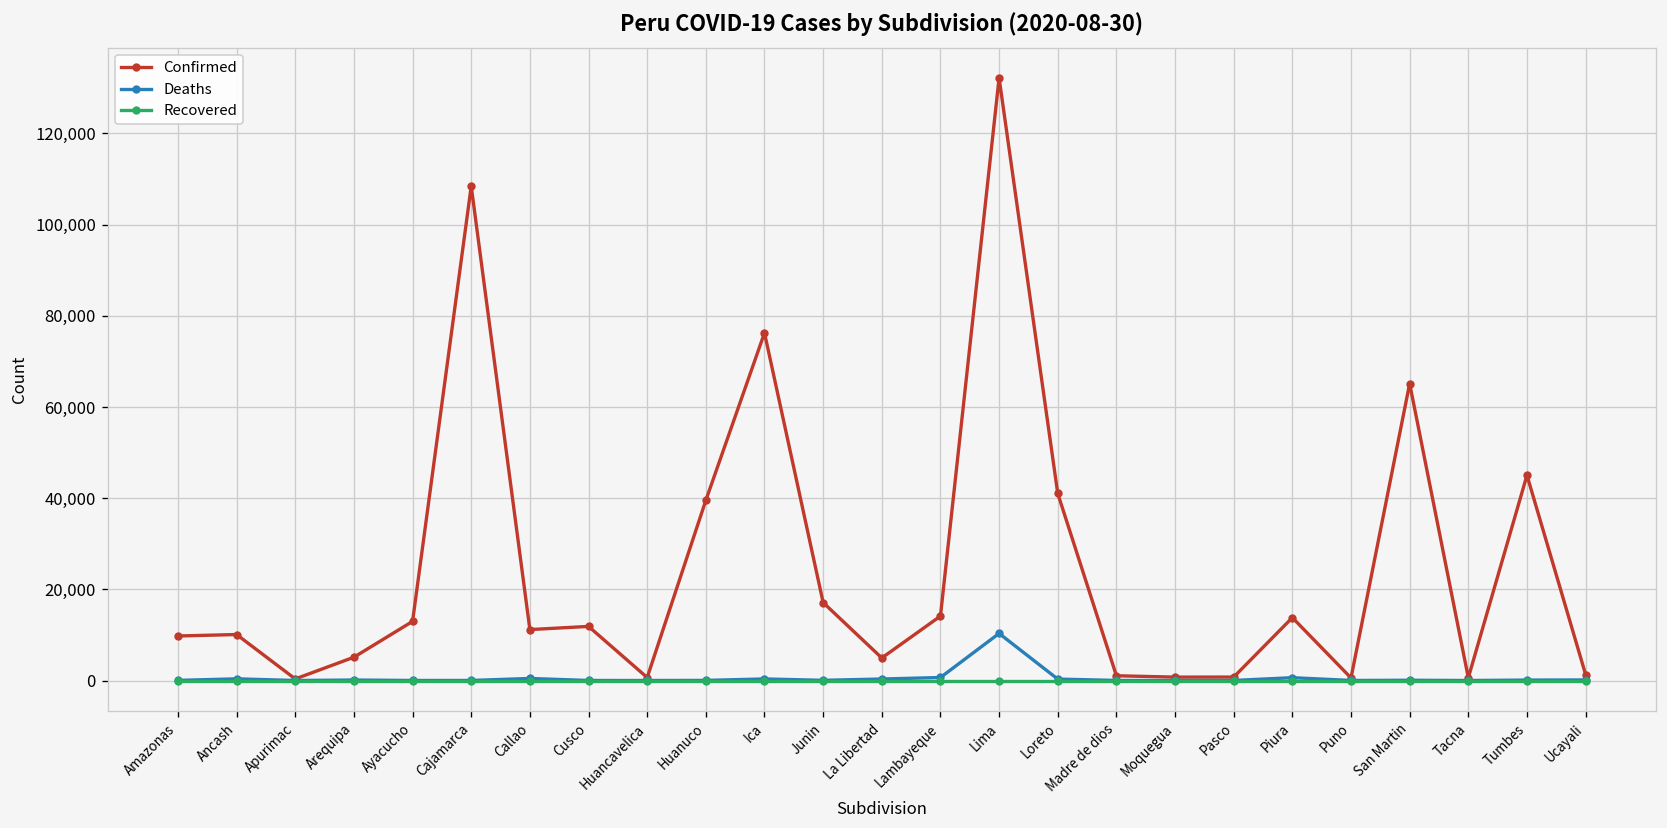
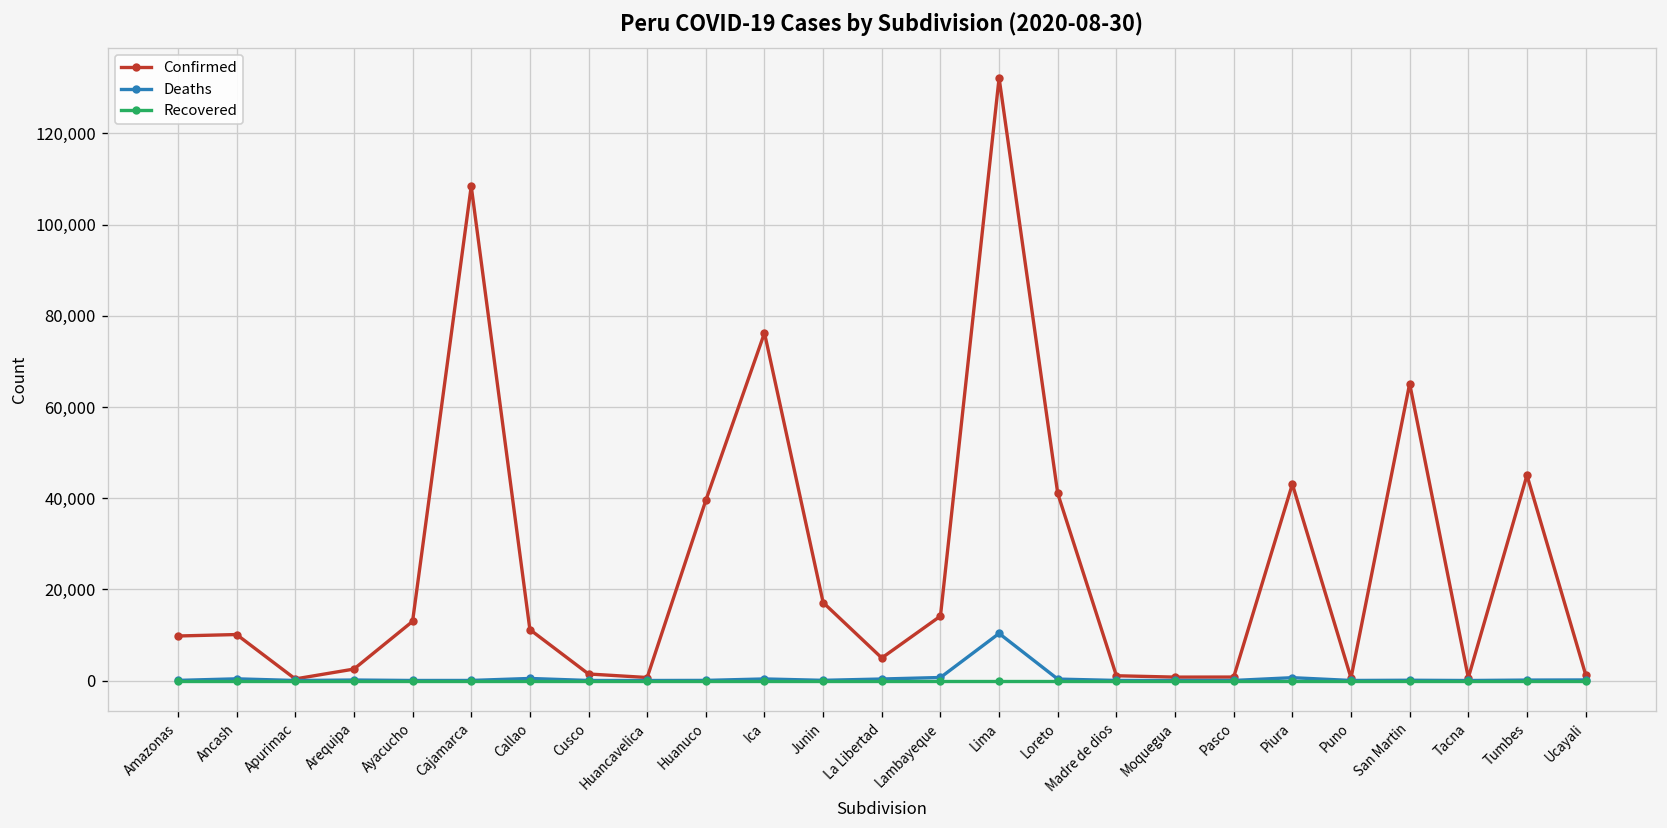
  {
    "Confirmed": {
      "Amazonas": "10,000",
      "Ancash": "10,000",
-     "Arequipa": "5,000",
+     "Arequipa": "3,000",
      "Ayacucho": "13,000",
      "Cajamarca": "108,000",
      "Callao": "11,000",
-     "Cusco": "12,000",
+     "Cusco": "1,000",
      "Huanuco": "40,000",
      "Ica": "76,000",
      "Junin": "17,000",
      "La Libertad": "5,000",
      "Lambayeque": "14,000",
      "Lima": "132,000",
      "Loreto": "41,000",
      "Madre de dios": "1,000",
      "Moquegua": "1,000",
      "Pasco": "1,000",
-     "Piura": "14,000",
+     "Piura": "43,000",
      "San Martin": "65,000",
      "Tumbes": "45,000",
      "Ucayali": "1,000"
    },
    "Deaths": {
      "Lima": "10,000"
    },
    "Recovered": {
      "Lima": "0"
    }
  }
